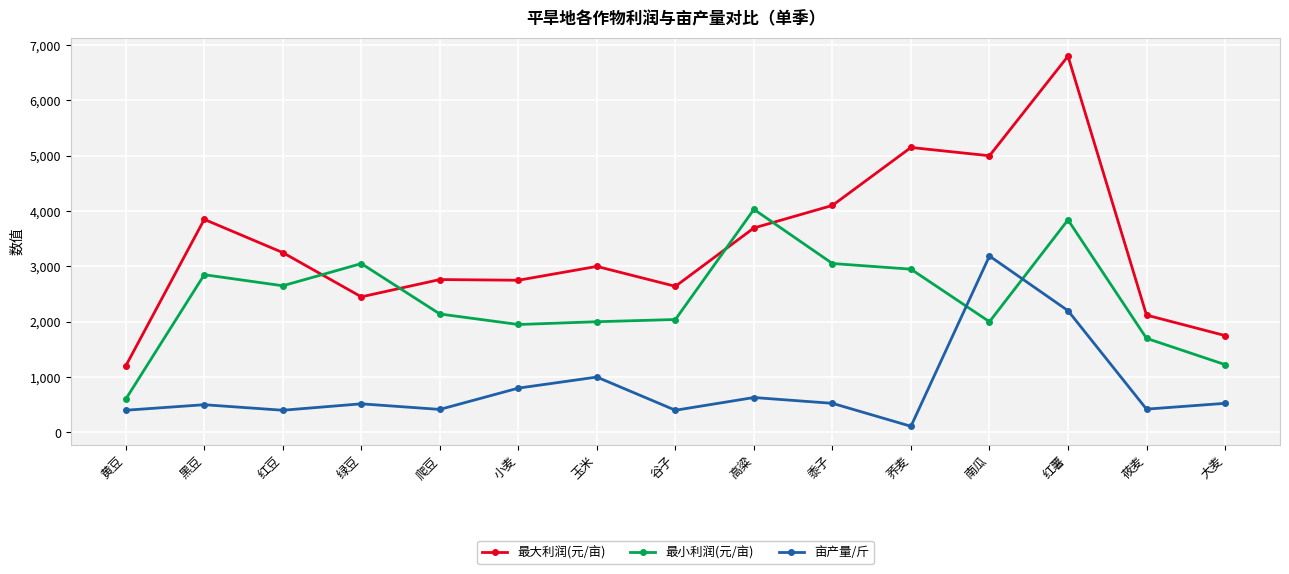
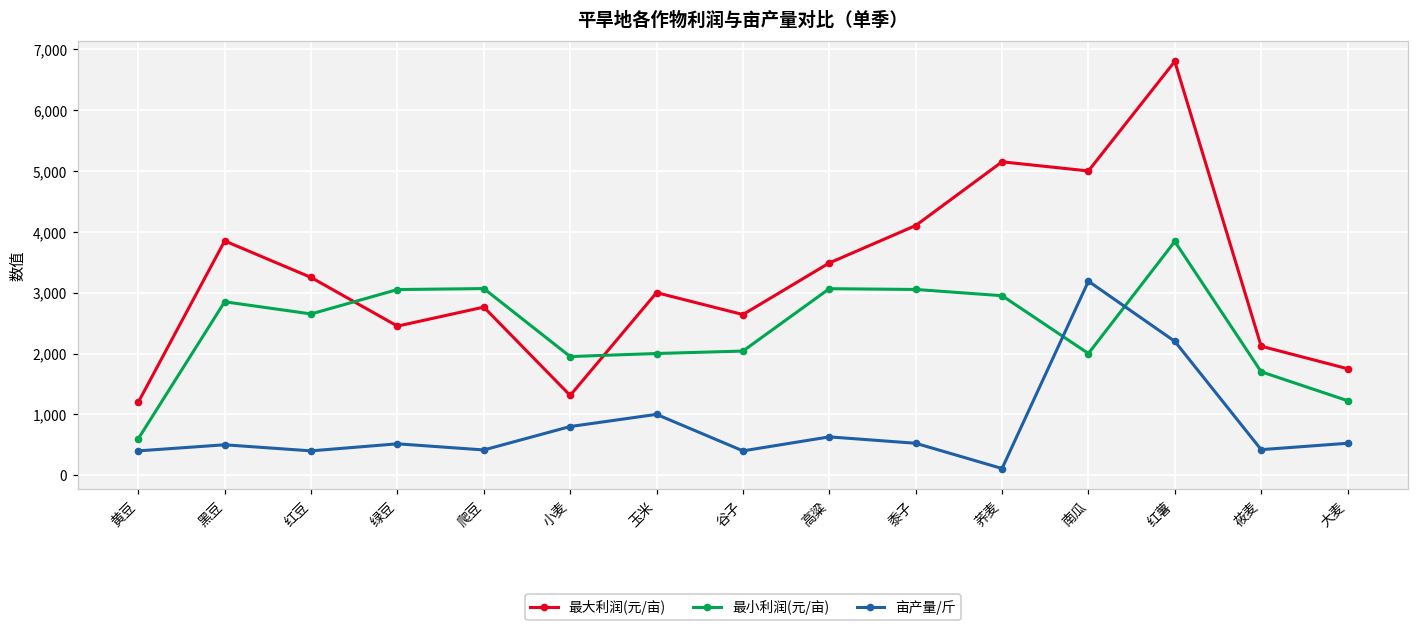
  {
    "最大利润(元/亩)": {
      "黄豆": "1,200",
      "黑豆": "3,900",
      "红豆": "3,300",
      "绿豆": "2,500",
      "爬豆": "2,800",
-     "小麦": "2,800",
+     "小麦": "1,300",
      "玉米": "3,000",
      "谷子": "2,600",
-     "高粱": "3,700",
+     "高粱": "3,500",
      "黍子": "4,100",
      "荞麦": "5,200",
      "南瓜": "5,000",
      "红薯": "6,800",
      "莜麦": "2,100",
      "大麦": "1,800"
    },
    "最小利润(元/亩)": {
      "黄豆": "600",
      "黑豆": "2,900",
      "红豆": "2,700",
      "绿豆": "3,100",
-     "爬豆": "2,100",
+     "爬豆": "3,100",
      "小麦": "2,000",
      "玉米": "2,000",
      "谷子": "2,000",
-     "高粱": "4,000",
+     "高粱": "3,100",
      "黍子": "3,100",
      "荞麦": "3,000",
      "南瓜": "2,000",
      "红薯": "3,800",
      "莜麦": "1,700",
      "大麦": "1,200"
    },
    "亩产量/斤": {
      "黄豆": "400",
      "黑豆": "500",
      "红豆": "400",
      "绿豆": "500",
      "爬豆": "400",
      "小麦": "800",
      "玉米": "1,000",
      "谷子": "400",
      "高粱": "600",
      "黍子": "500",
      "荞麦": "100",
      "南瓜": "3,200",
      "红薯": "2,200",
      "莜麦": "400",
      "大麦": "500"
    }
  }
